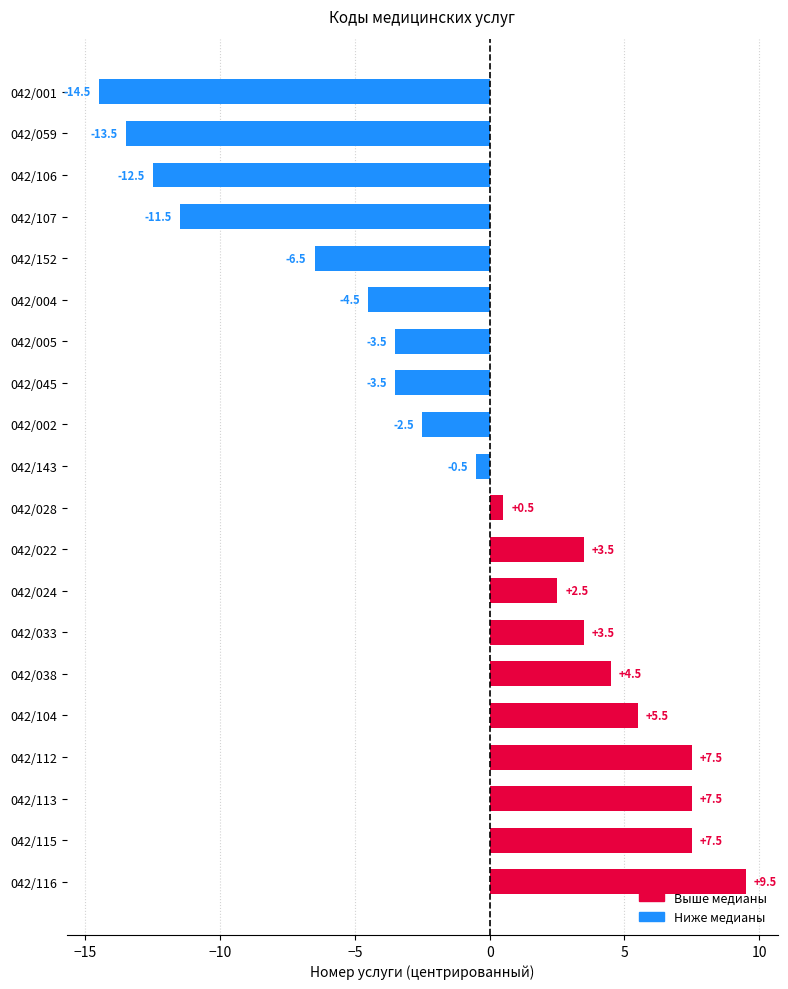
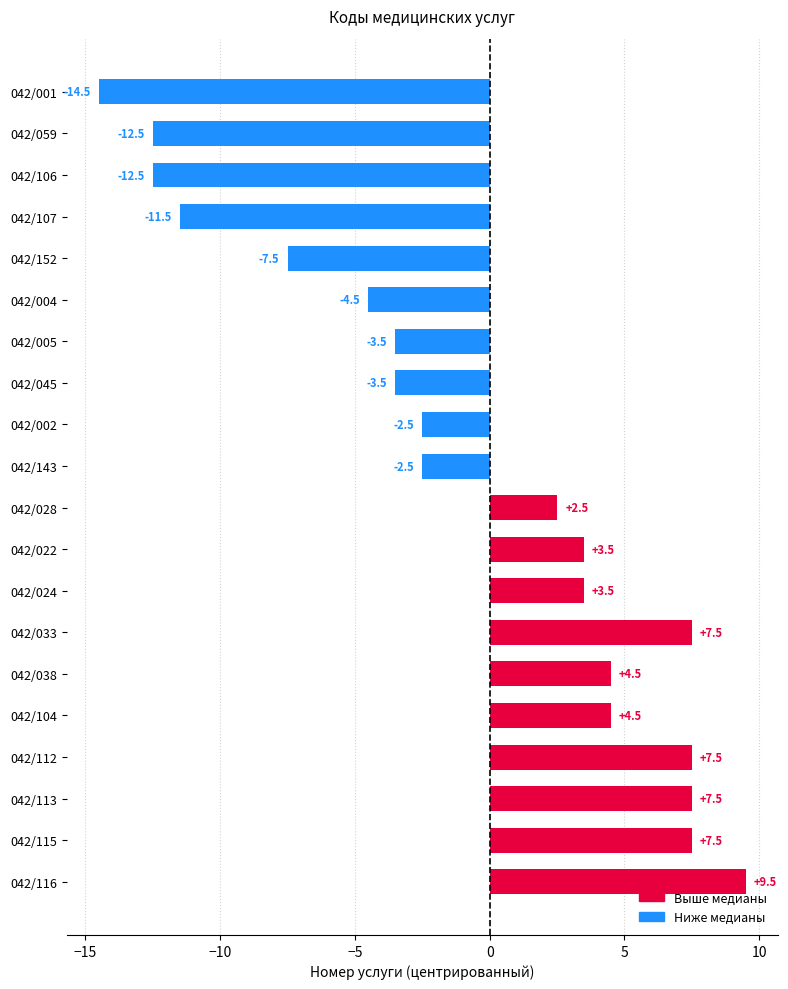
  {
    "042/001": "-14.5",
-   "042/059": "-13.5",
+   "042/059": "-12.5",
    "042/106": "-12.5",
    "042/107": "-11.5",
-   "042/152": "-6.5",
+   "042/152": "-7.5",
    "042/004": "-4.5",
    "042/005": "-3.5",
    "042/045": "-3.5",
    "042/002": "-2.5",
-   "042/143": "-0.5",
-   "042/028": "+0.5",
+   "042/143": "-2.5",
+   "042/028": "+2.5",
    "042/022": "+3.5",
-   "042/024": "+2.5",
-   "042/033": "+3.5",
+   "042/024": "+3.5",
+   "042/033": "+7.5",
    "042/038": "+4.5",
-   "042/104": "+5.5",
+   "042/104": "+4.5",
    "042/112": "+7.5",
    "042/113": "+7.5",
    "042/115": "+7.5",
    "042/116": "+9.5"
  }
